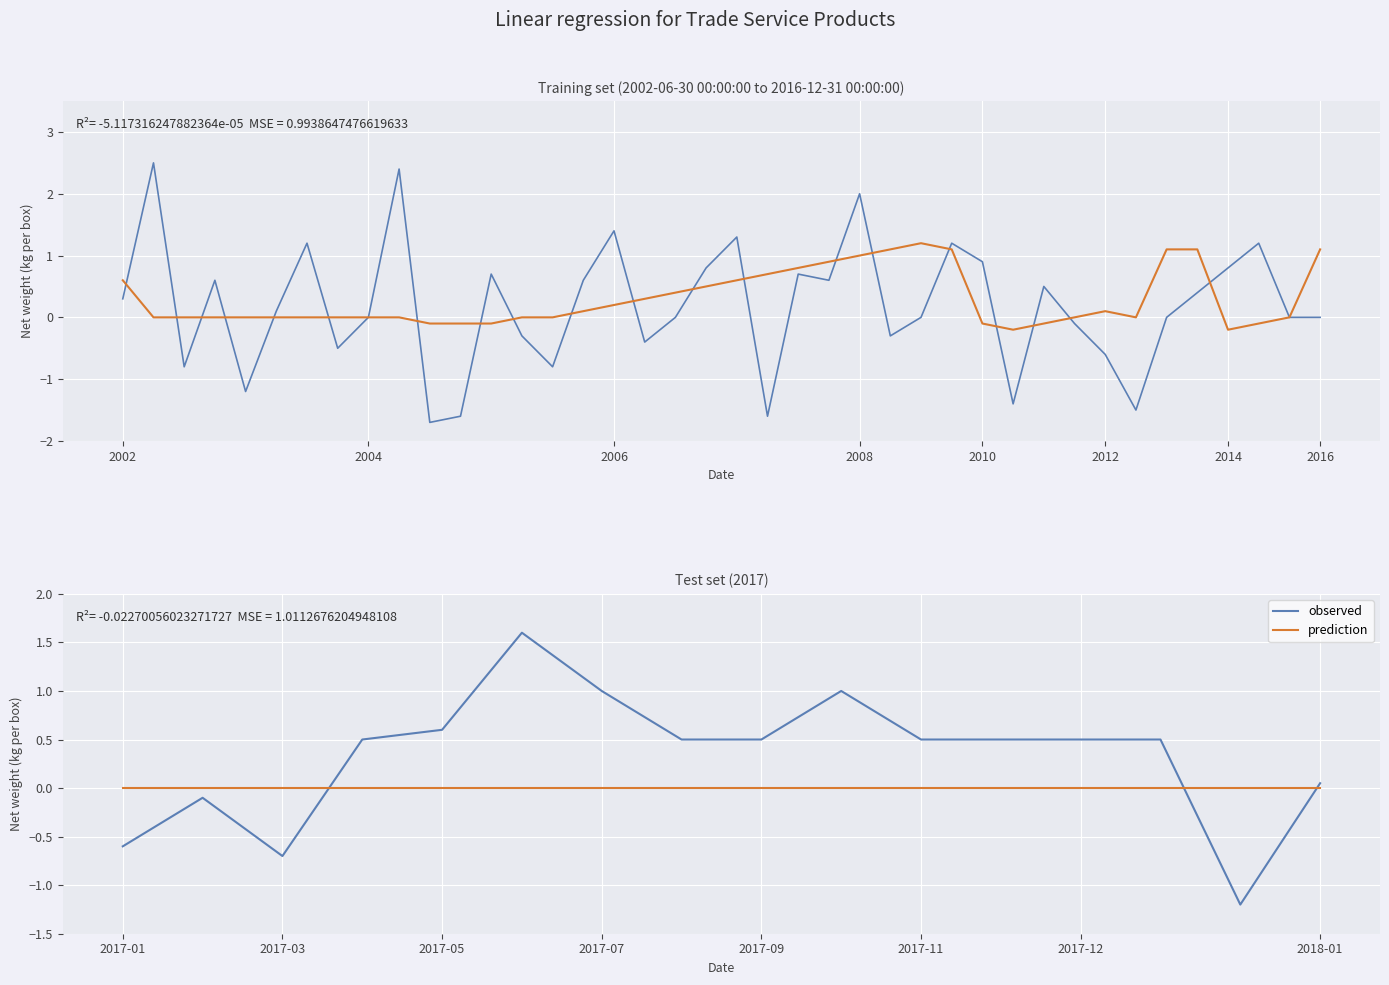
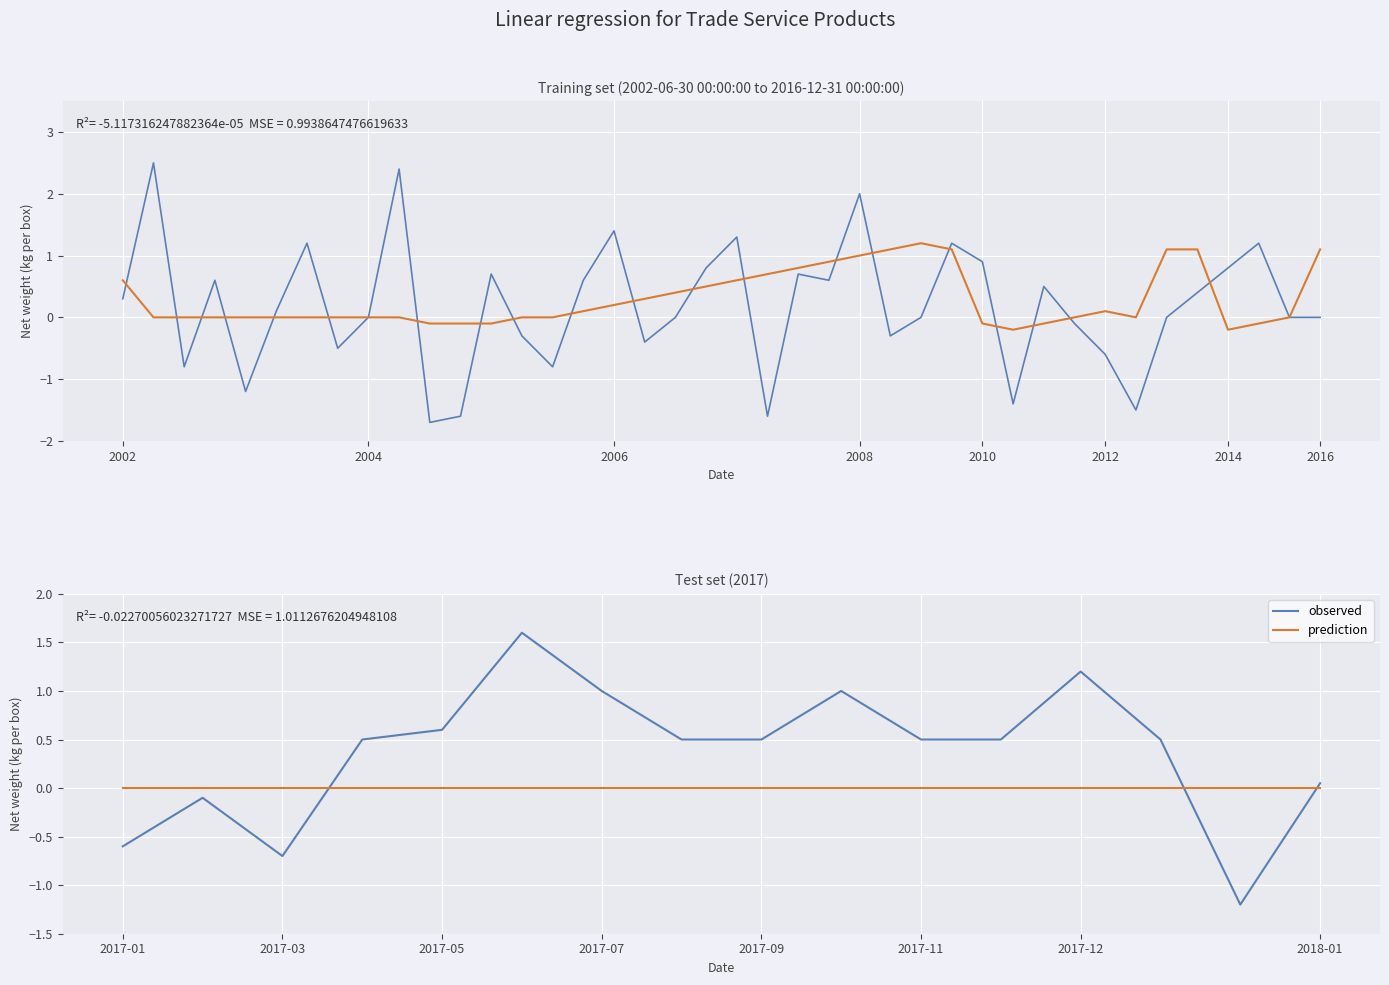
  {
    "Training set (2002-06-30 00:00:00 to 2016-12-31 00:00:00)": {
      "observed": {
        "2002": 0.3
      },
      "prediction": {
        "2002": 0.6
      }
    },
    "Test set (2017)": {
      "observed": {
        "2017-01": -0.6,
-       "2017-12": 0.5
+       "2017-12": 1.2
      },
      "prediction": {
        "2017-01": 0.0,
        "2017-12": 0.0
      }
    }
  }
